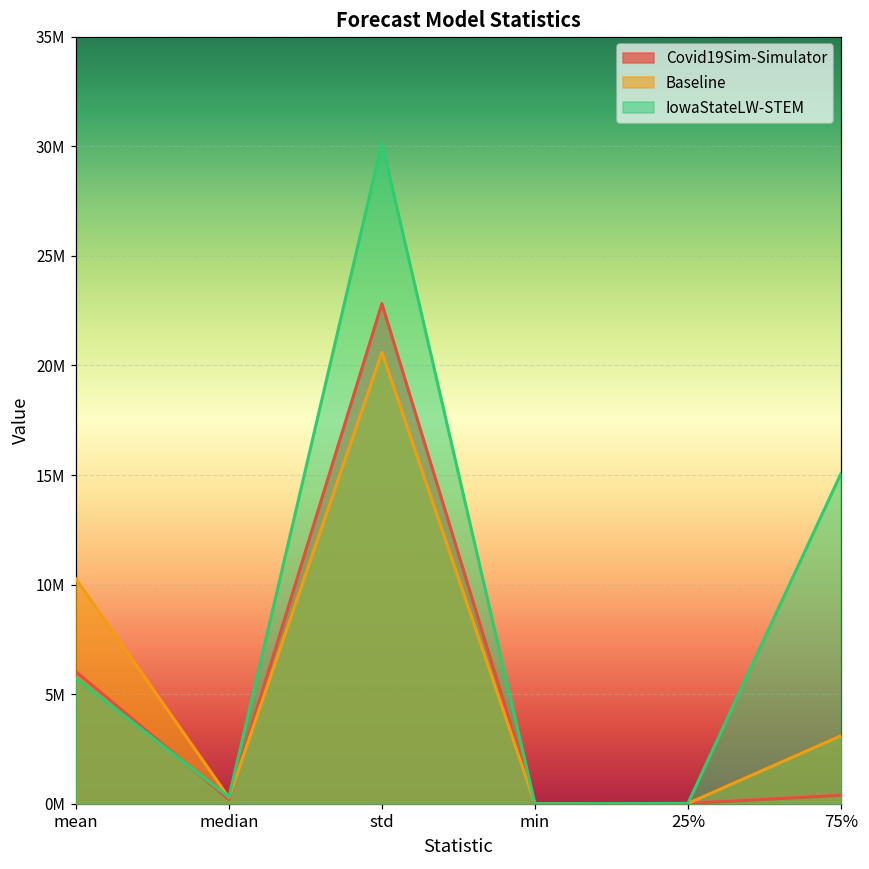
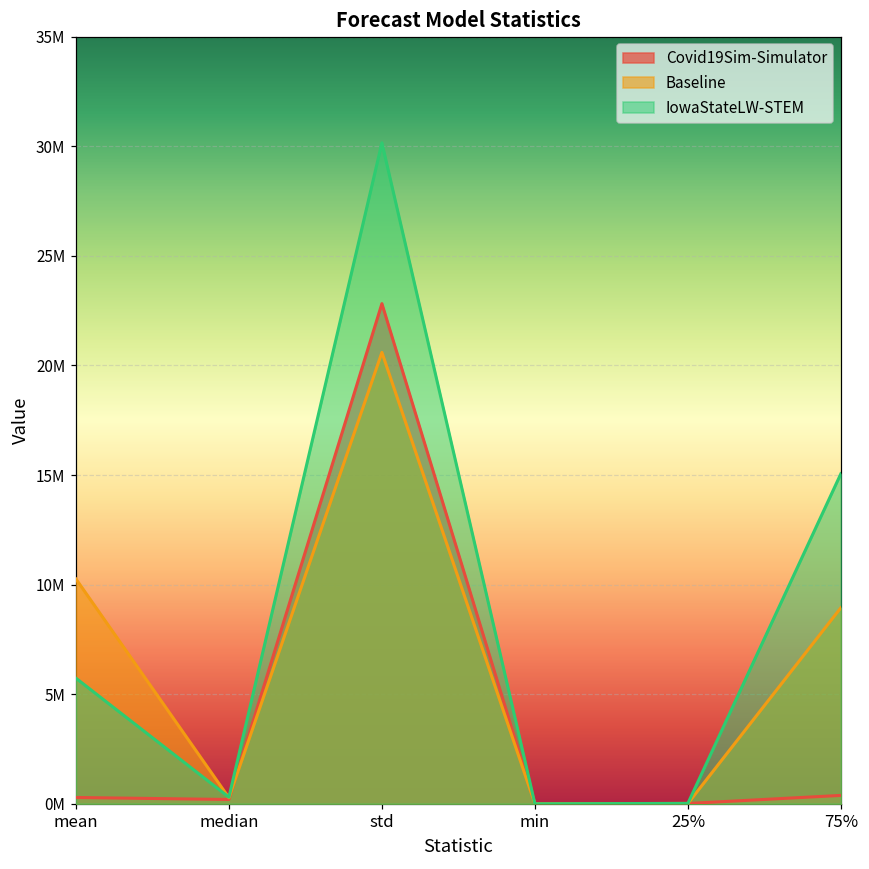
  {
    "Covid19Sim-Simulator": {
-     "mean": 6000000,
+     "mean": 300000,
      "std": 22800000,
      "75%": 400000
    },
    "Baseline": {
      "mean": 10300000,
      "std": 20600000,
-     "75%": 3100000
+     "75%": 8900000
    },
    "IowaStateLW-STEM": {
      "mean": 5700000,
      "std": 30200000,
      "75%": 15100000
    }
  }
